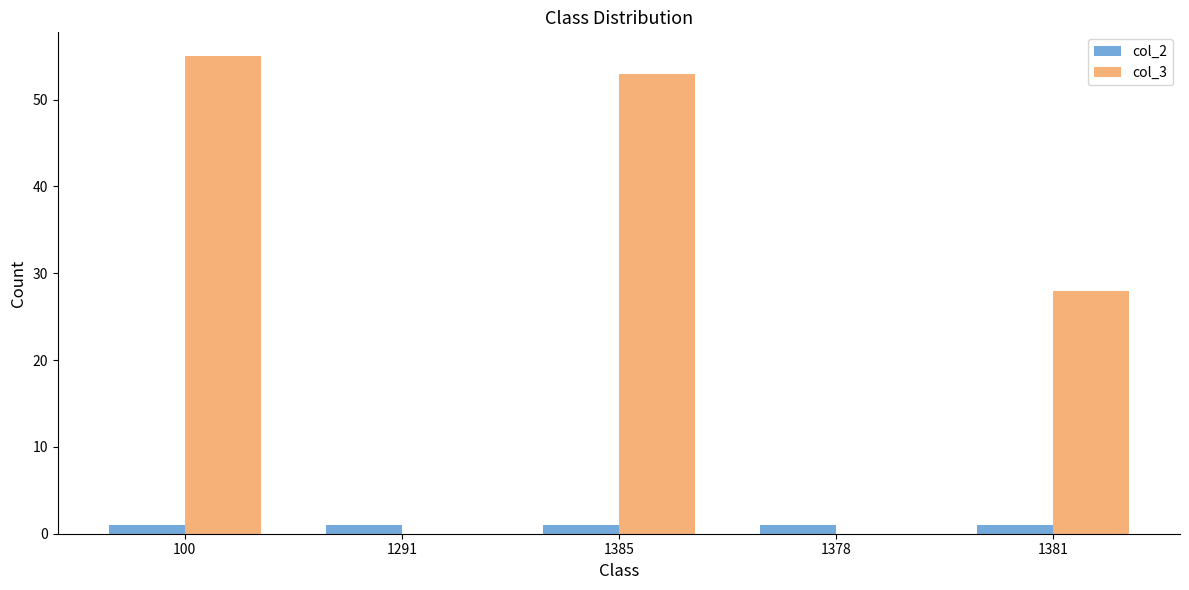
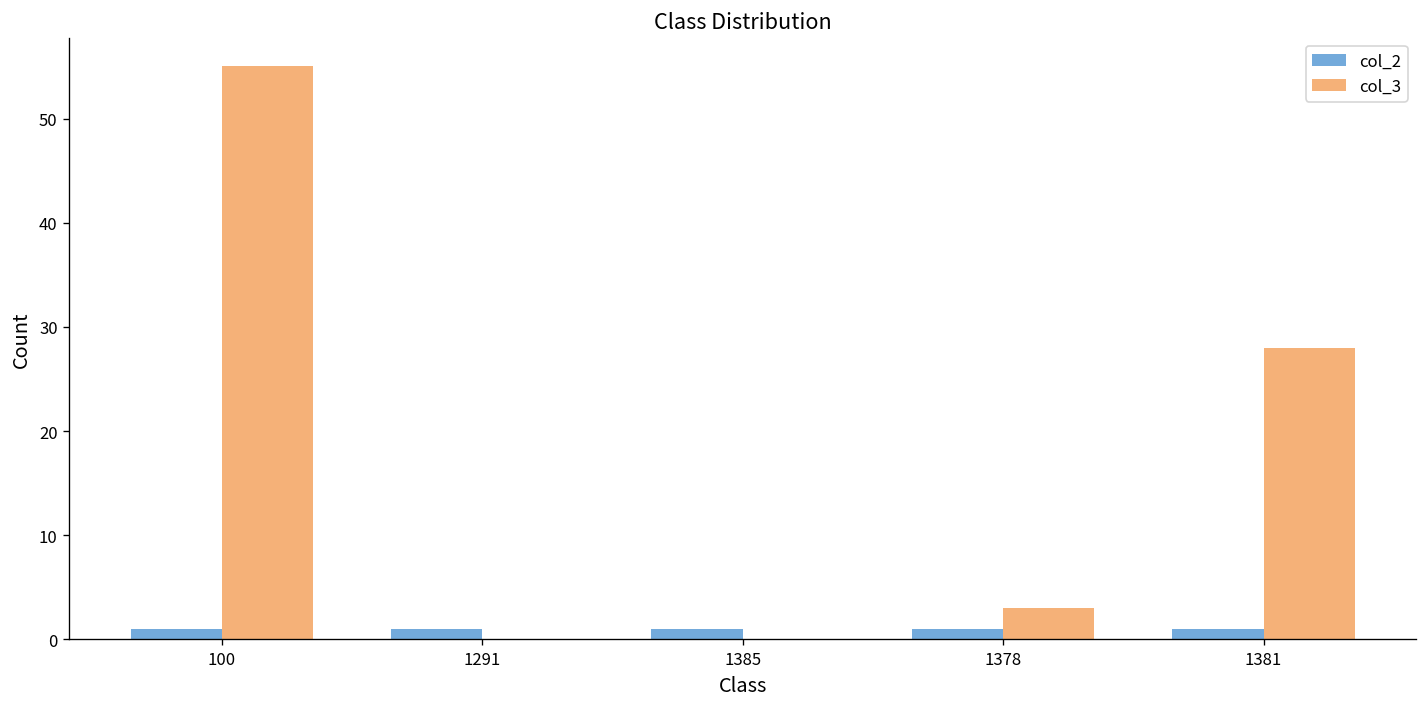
  {
    "col_2": {
      "100": 1,
      "1291": 1,
      "1385": 1,
      "1378": 1,
      "1381": 1
    },
    "col_3": {
      "100": 55,
      "1291": 0,
-     "1385": 53,
-     "1378": 0,
+     "1385": 0,
+     "1378": 3,
      "1381": 28
    }
  }
